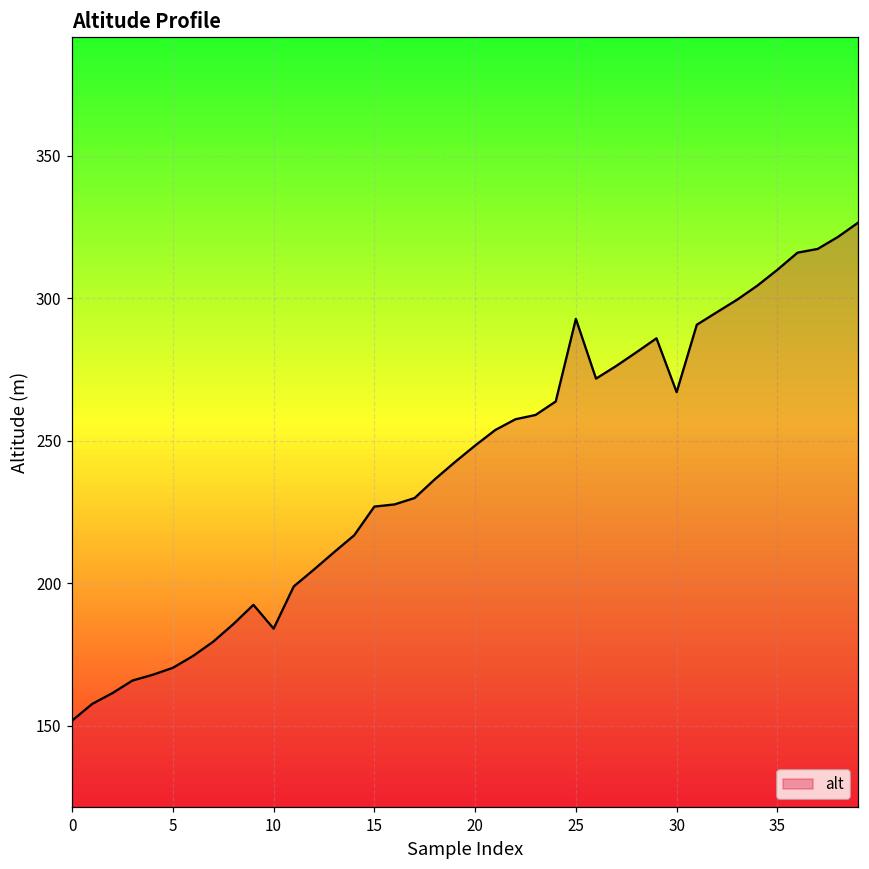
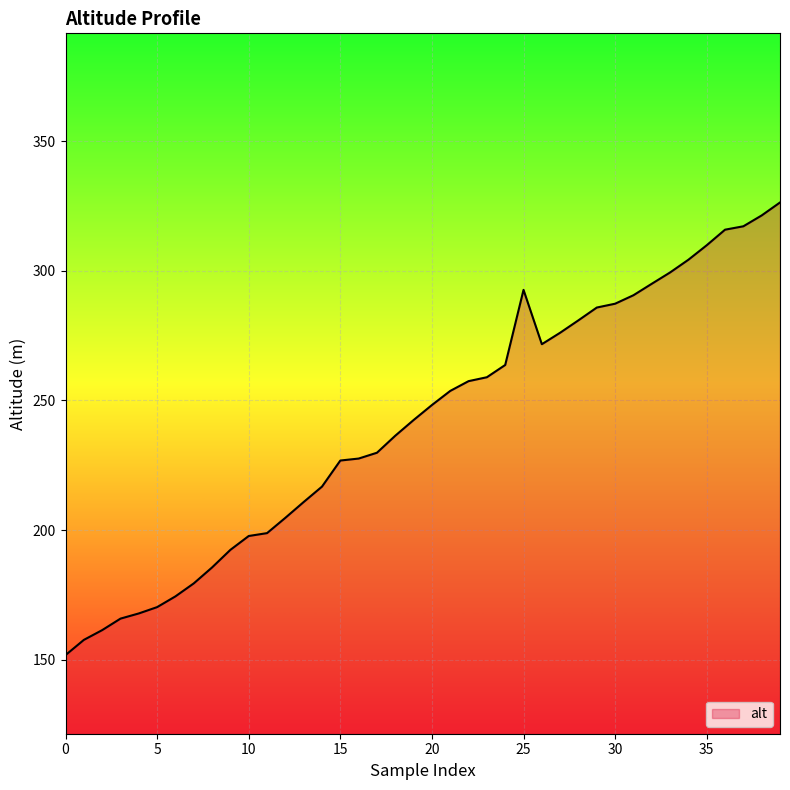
  {
    "0": 152,
    "5": 170,
-   "10": 184,
+   "10": 198,
    "15": 227,
    "20": 248,
    "25": 293,
-   "30": 267,
+   "30": 287,
    "35": 310
  }
